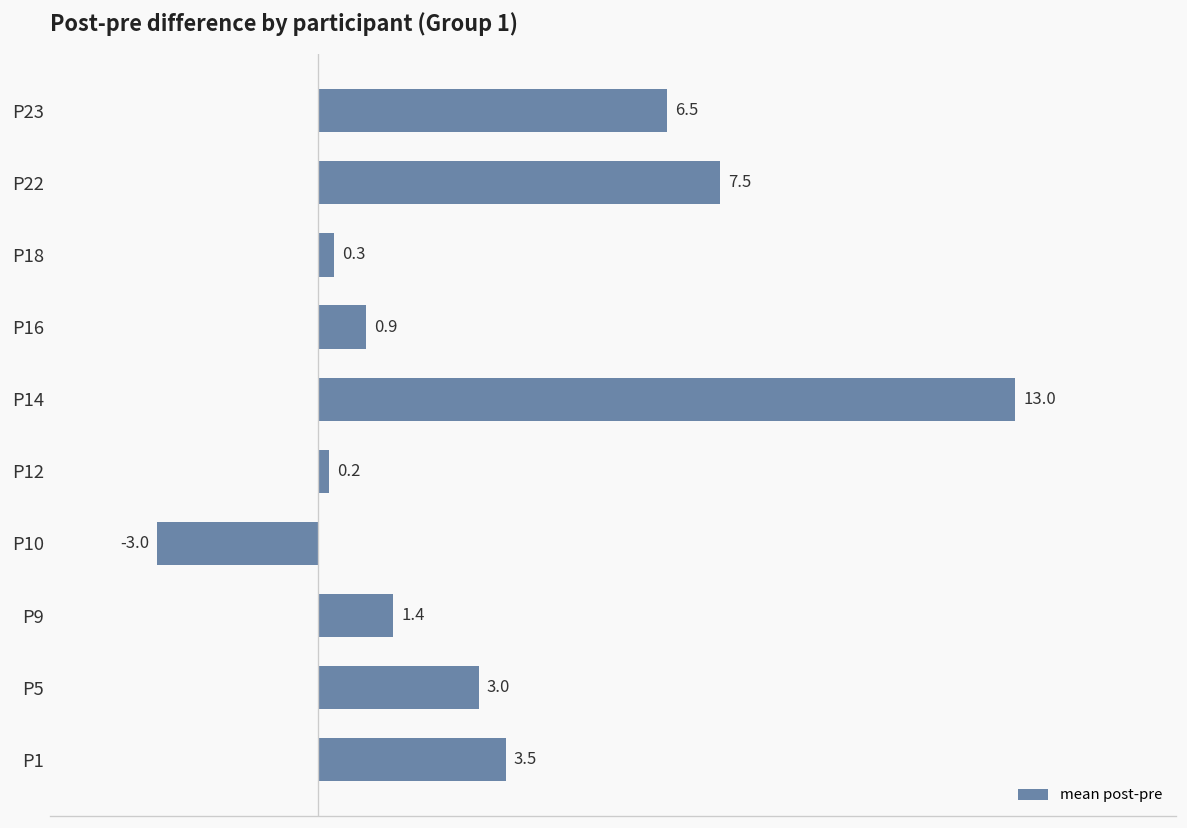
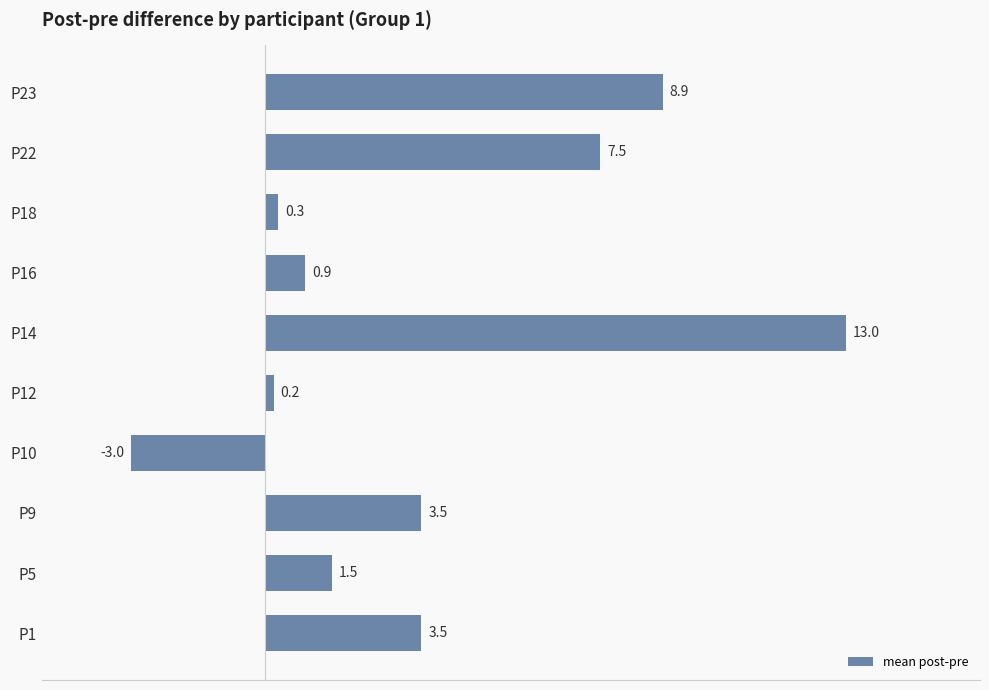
  {
-   "P23": 6.5,
+   "P23": 8.9,
    "P22": 7.5,
    "P18": 0.3,
    "P16": 0.9,
    "P14": 13.0,
    "P12": 0.2,
    "P10": -3.0,
-   "P9": 1.4,
-   "P5": 3.0,
+   "P9": 3.5,
+   "P5": 1.5,
    "P1": 3.5
  }
